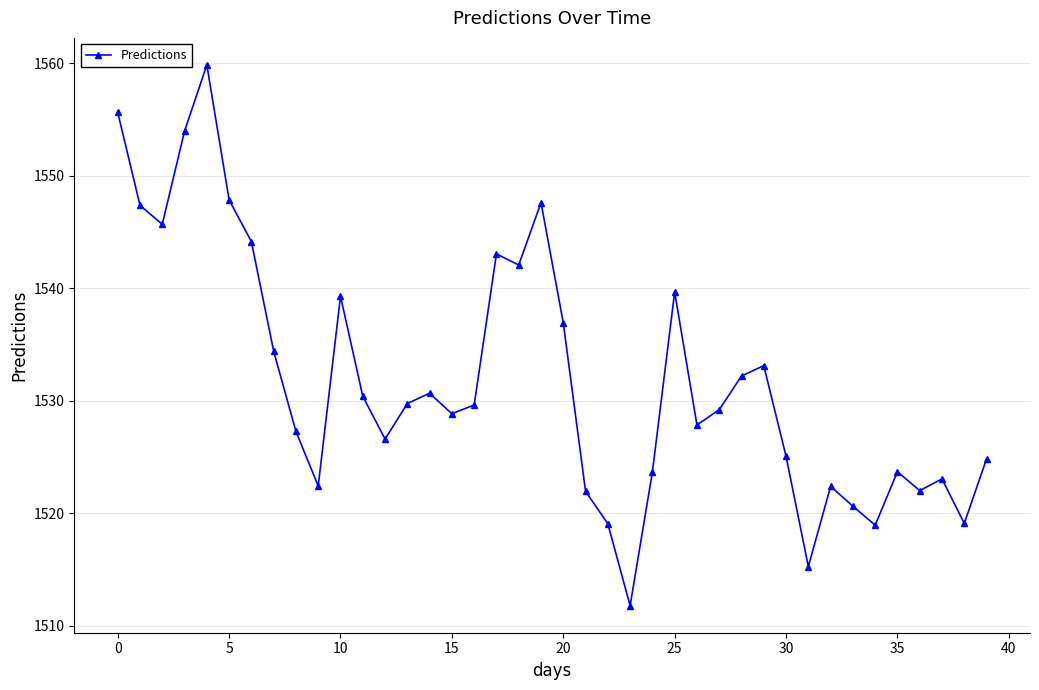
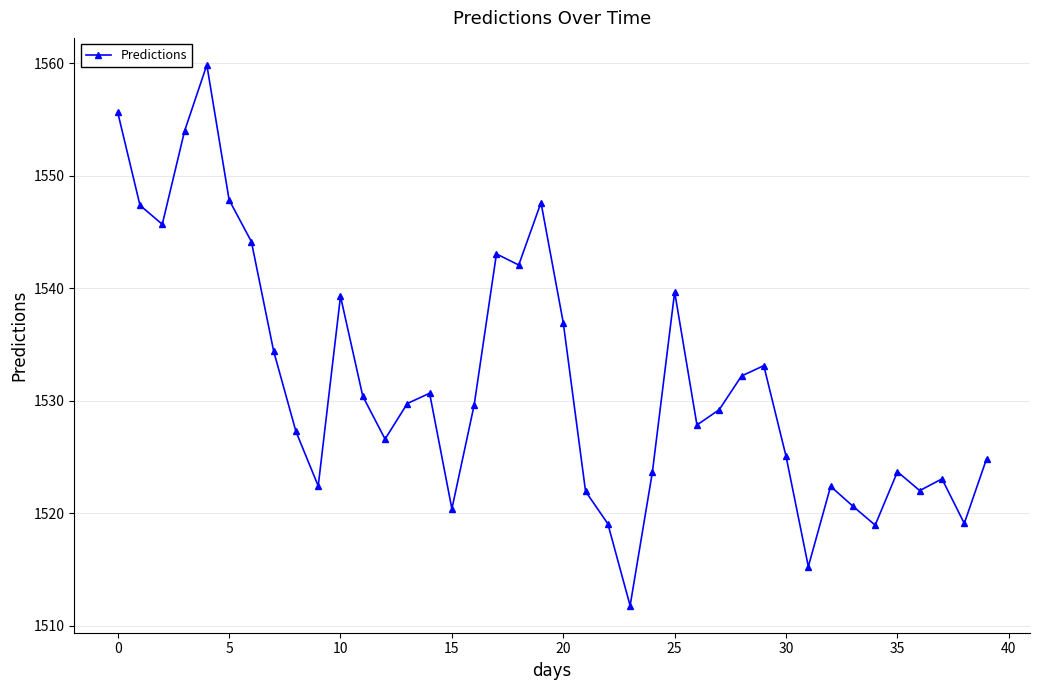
  {
    "0": 1555.6,
    "5": 1547.9,
    "10": 1539.3,
-   "15": 1528.8,
+   "15": 1520.4,
    "20": 1536.9,
    "25": 1539.7,
    "30": 1525.1,
    "35": 1523.7
  }
